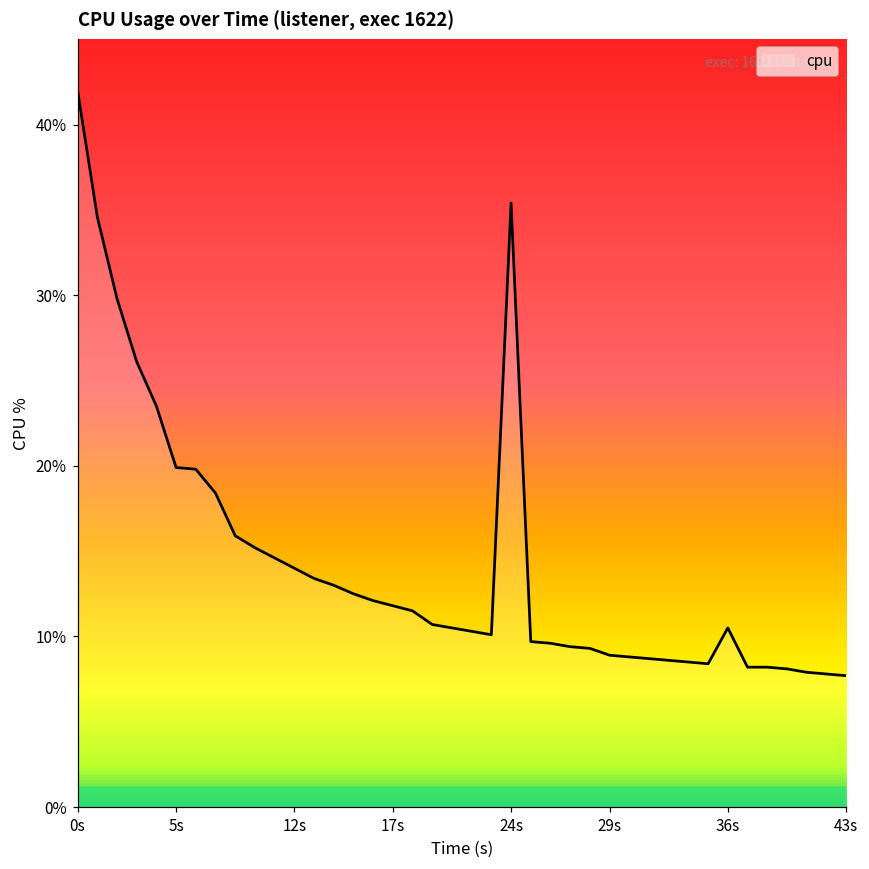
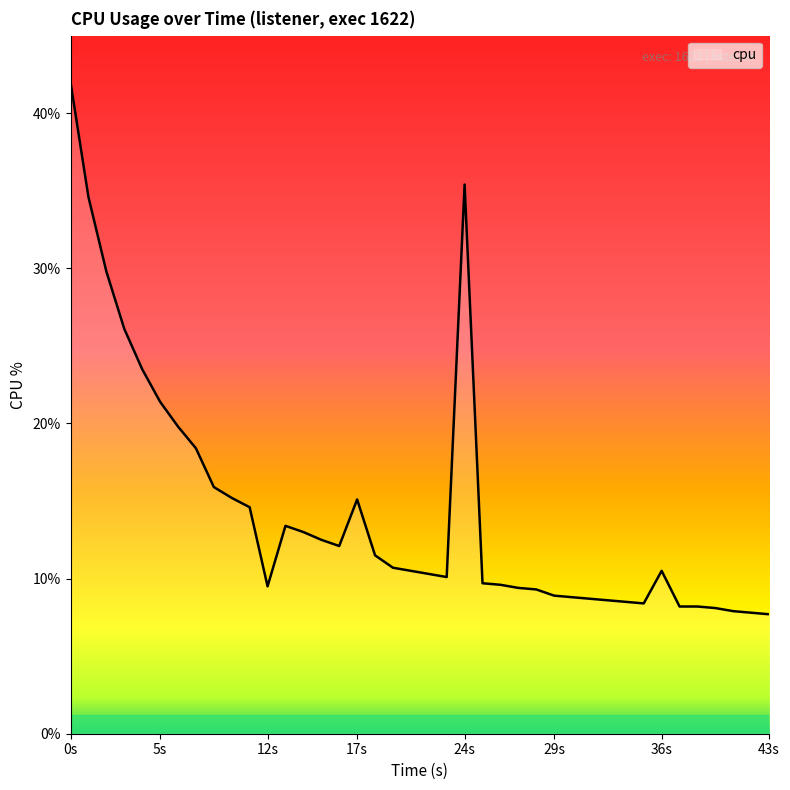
  {
    "0s": "42.0%",
-   "5s": "19.9%",
-   "12s": "14.0%",
-   "17s": "11.8%",
+   "5s": "21.4%",
+   "12s": "9.5%",
+   "17s": "15.1%",
    "24s": "35.4%",
    "29s": "8.9%",
    "36s": "10.5%",
    "43s": "7.7%"
  }
